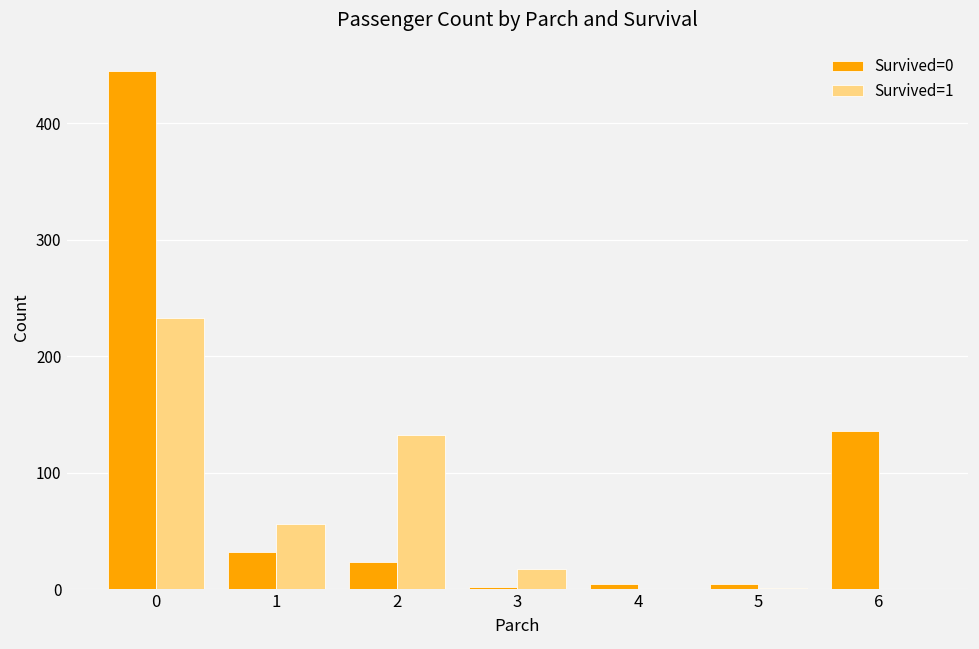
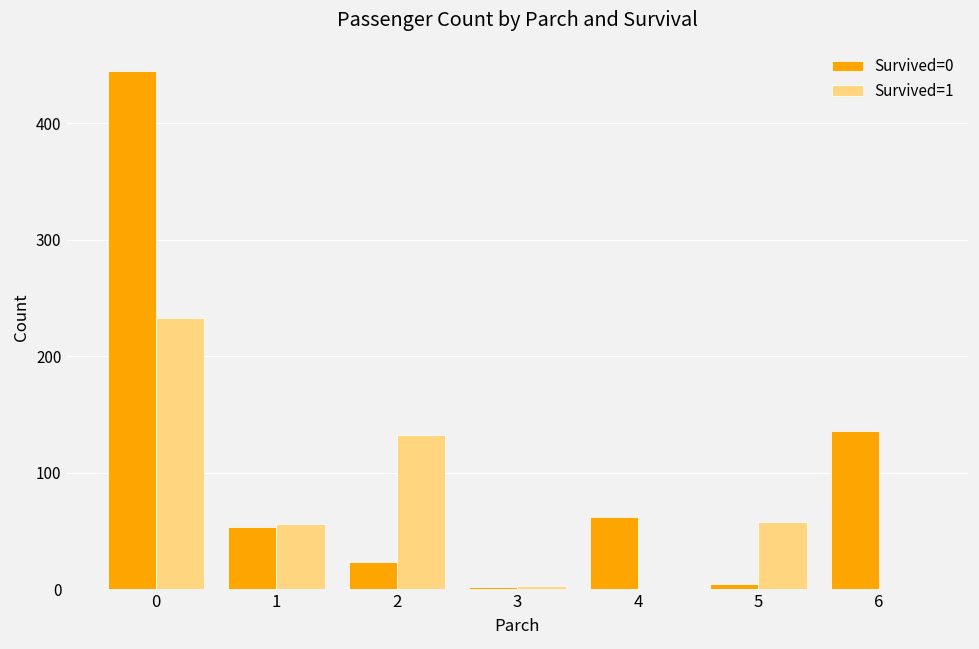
  {
    "Survived=0": {
      "0": 445,
-     "1": 32,
+     "1": 53,
      "2": 23,
-     "4": 4,
+     "4": 62,
      "5": 4,
      "6": 136
    },
    "Survived=1": {
      "0": 233,
      "1": 56,
      "2": 132,
-     "3": 17,
+     "3": 3,
      "4": 0,
-     "5": 1,
+     "5": 58,
      "6": 0
    }
  }
